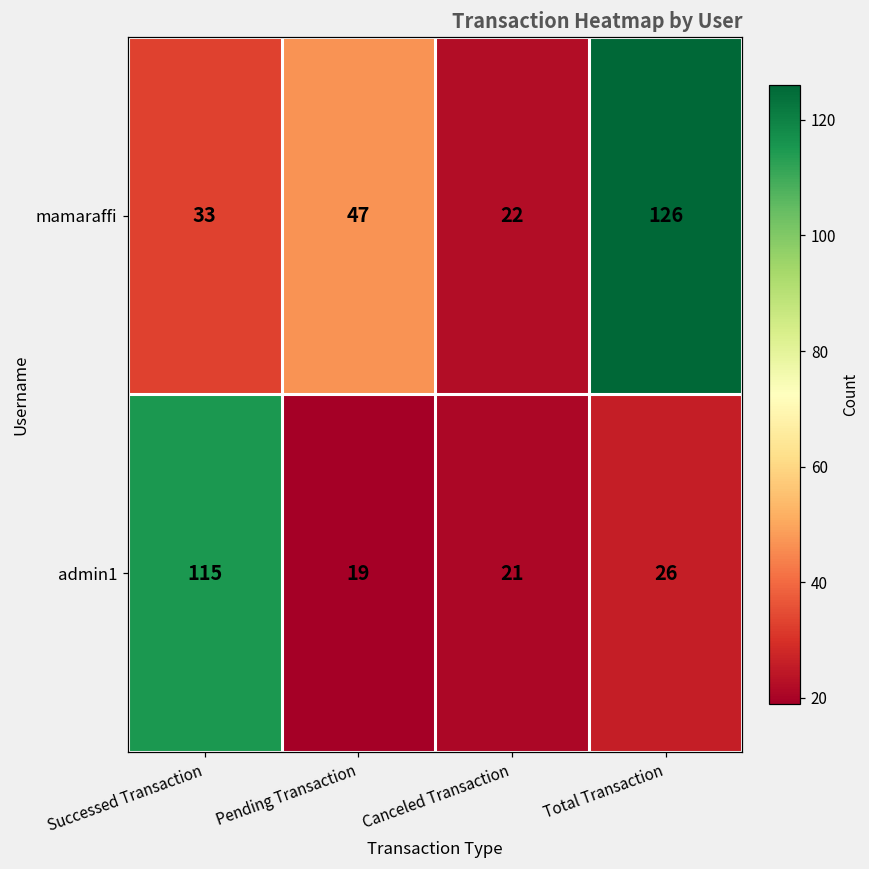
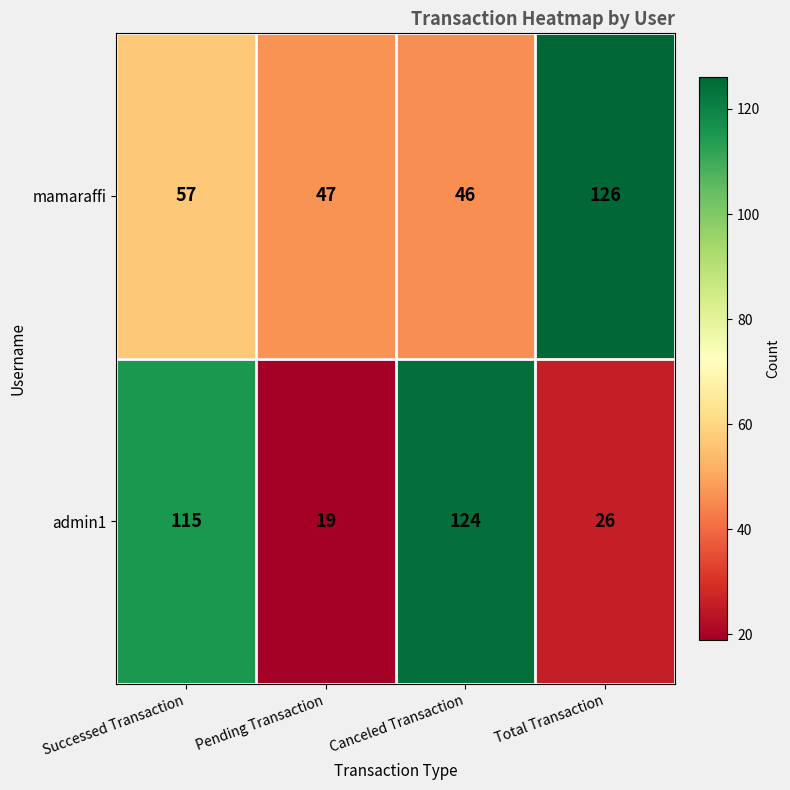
  {
    "mamaraffi": {
-     "Successed Transaction": 33,
+     "Successed Transaction": 57,
      "Pending Transaction": 47,
-     "Canceled Transaction": 22,
+     "Canceled Transaction": 46,
      "Total Transaction": 126
    },
    "admin1": {
      "Successed Transaction": 115,
      "Pending Transaction": 19,
-     "Canceled Transaction": 21,
+     "Canceled Transaction": 124,
      "Total Transaction": 26
    }
  }
